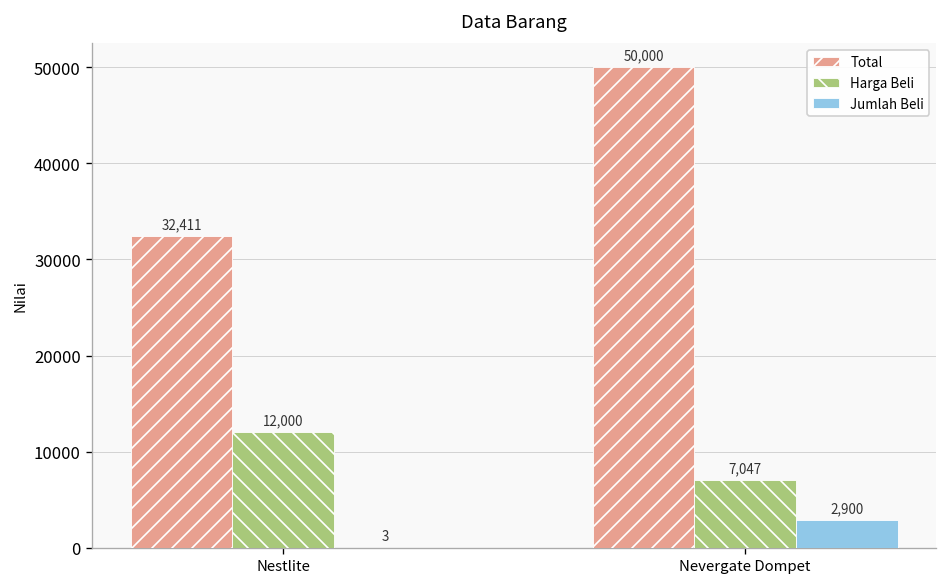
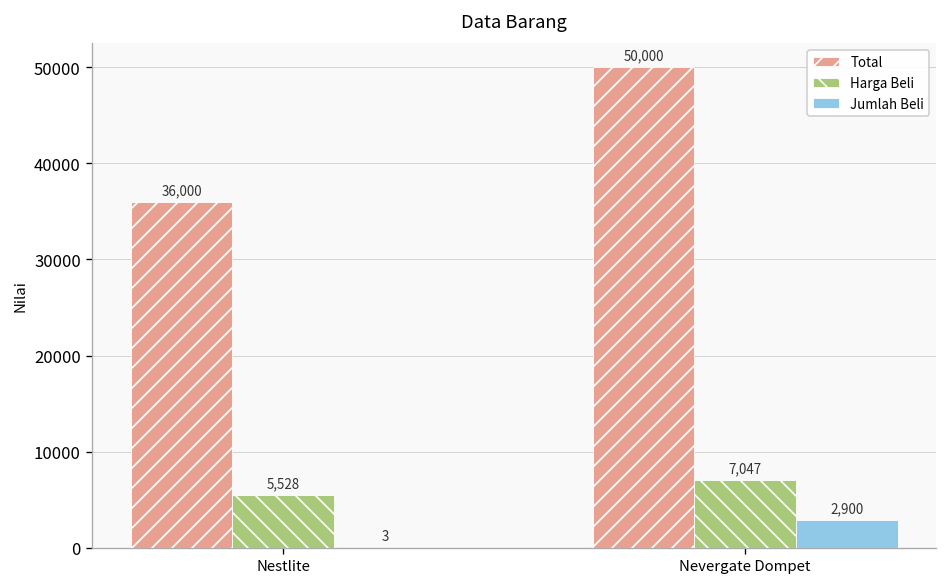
  {
    "Total": {
-     "Nestlite": "32,411",
+     "Nestlite": "36,000",
      "Nevergate Dompet": "50,000"
    },
    "Harga Beli": {
-     "Nestlite": "12,000",
+     "Nestlite": "5,528",
      "Nevergate Dompet": "7,047"
    },
    "Jumlah Beli": {
      "Nestlite": "3",
      "Nevergate Dompet": "2,900"
    }
  }
